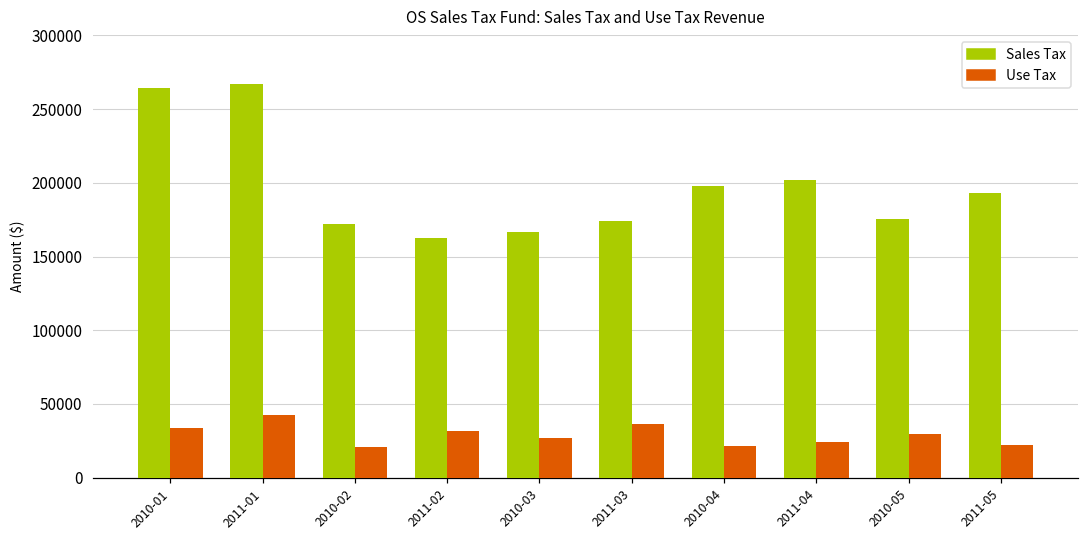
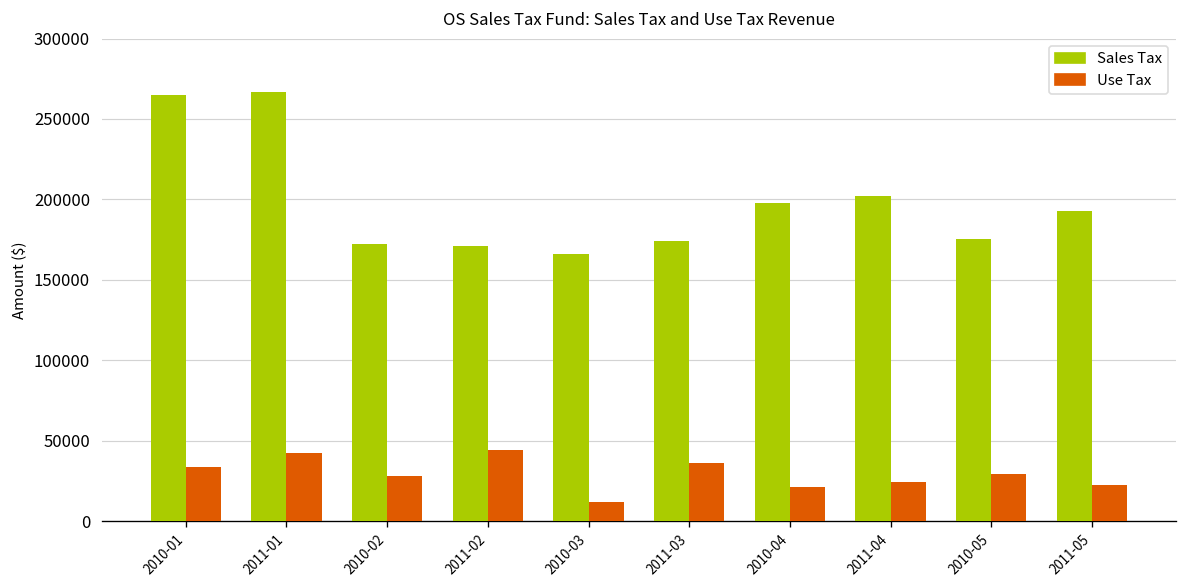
  {
    "Sales Tax": {
      "2010-01": 265000,
      "2011-01": 267000,
      "2010-02": 172000,
-     "2011-02": 163000,
+     "2011-02": 171000,
      "2010-03": 166000,
      "2011-03": 174000,
      "2010-04": 198000,
      "2011-04": 202000,
      "2010-05": 175000,
      "2011-05": 193000
    },
    "Use Tax": {
      "2010-01": 34000,
      "2011-01": 42000,
-     "2010-02": 21000,
-     "2011-02": 32000,
-     "2010-03": 27000,
+     "2010-02": 28000,
+     "2011-02": 44000,
+     "2010-03": 12000,
      "2011-03": 36000,
      "2010-04": 21000,
      "2011-04": 24000,
      "2010-05": 29000,
      "2011-05": 22000
    }
  }
